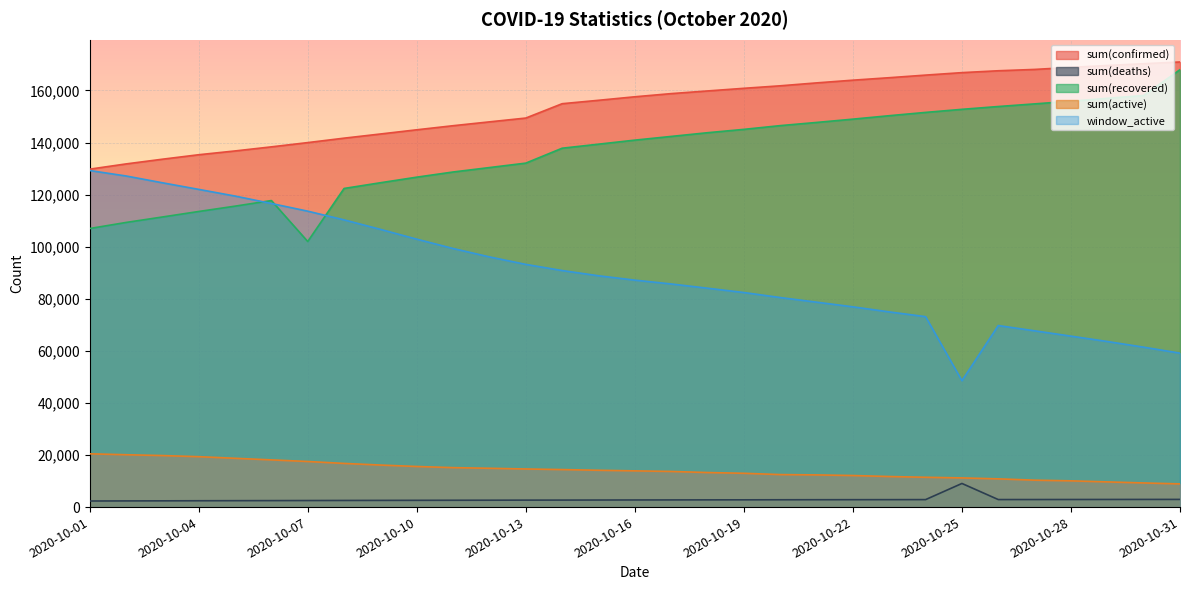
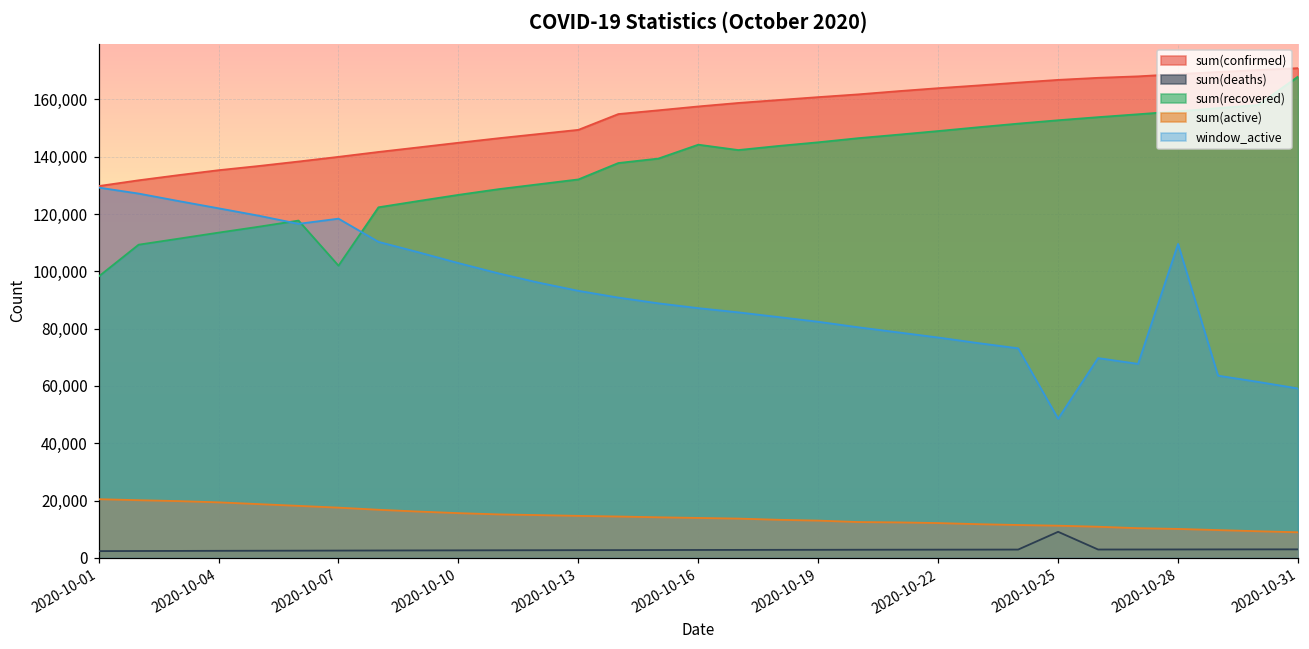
  {
    "sum(deaths)": {
      "2020-10-01": "2,000",
      "2020-10-04": "2,000",
      "2020-10-07": "3,000",
      "2020-10-10": "3,000",
      "2020-10-13": "3,000",
      "2020-10-16": "3,000",
      "2020-10-19": "3,000",
      "2020-10-22": "3,000",
      "2020-10-25": "9,000",
      "2020-10-28": "3,000",
      "2020-10-31": "3,000"
    },
    "sum(recovered)": {
-     "2020-10-01": "107,000",
+     "2020-10-01": "98,000",
      "2020-10-04": "114,000",
      "2020-10-07": "102,000",
      "2020-10-10": "127,000",
      "2020-10-13": "132,000",
-     "2020-10-16": "141,000",
+     "2020-10-16": "144,000",
      "2020-10-19": "145,000",
      "2020-10-22": "149,000",
      "2020-10-25": "153,000",
      "2020-10-31": "168,000"
    },
    "window_active": {
      "2020-10-04": "122,000",
-     "2020-10-07": "114,000",
+     "2020-10-07": "118,000",
      "2020-10-10": "103,000",
      "2020-10-13": "93,000",
      "2020-10-16": "87,000",
      "2020-10-19": "82,000",
      "2020-10-22": "77,000",
      "2020-10-25": "49,000",
-     "2020-10-28": "66,000",
+     "2020-10-28": "110,000",
      "2020-10-31": "59,000"
    }
  }
